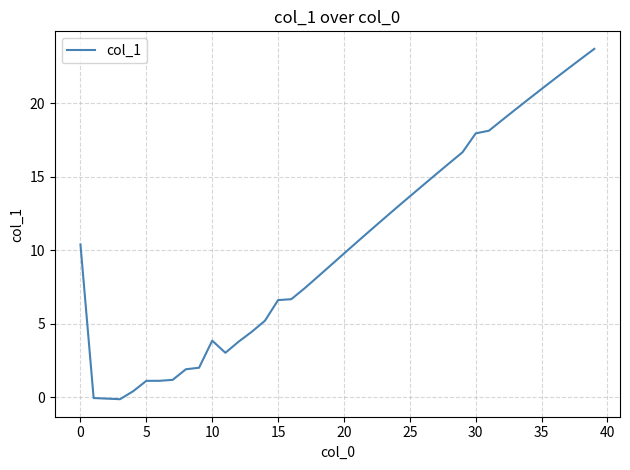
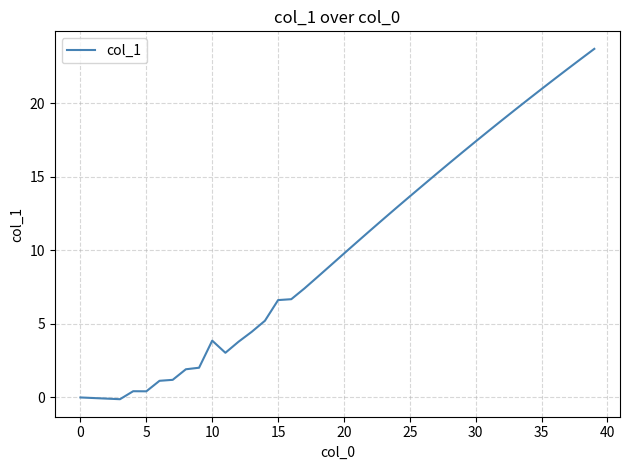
  {
-   "0": 10.4,
-   "5": 1.1,
+   "0": 0.0,
+   "5": 0.4,
    "10": 3.9,
    "15": 6.6,
    "20": 9.8,
    "25": 13.7,
-   "30": 18.0,
+   "30": 17.4,
    "35": 21.0
  }
